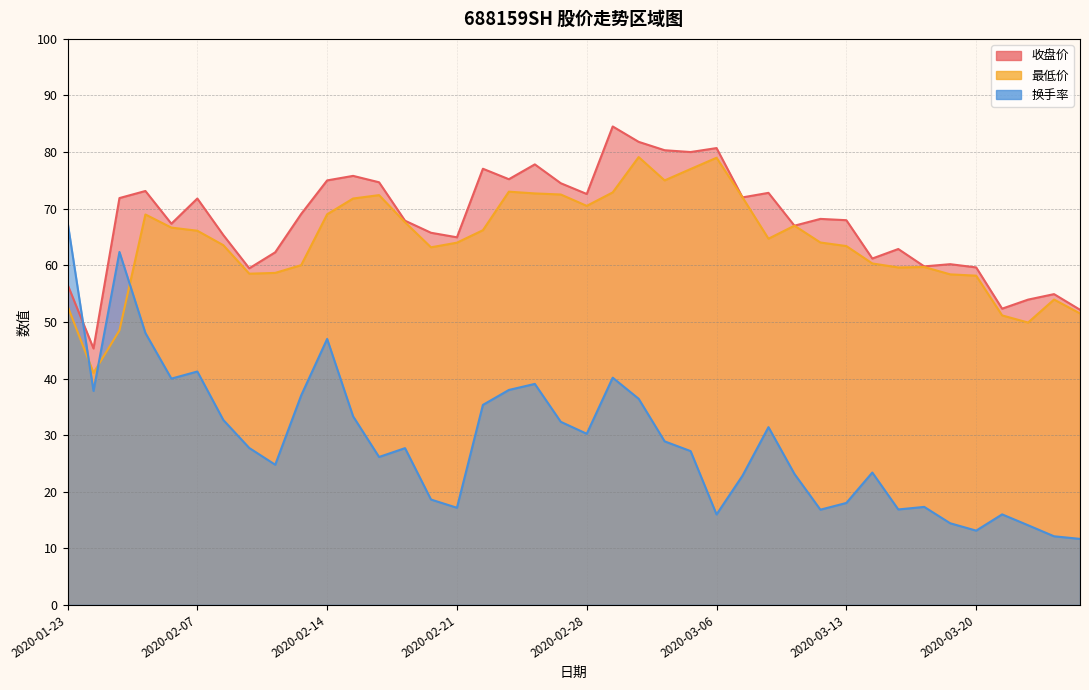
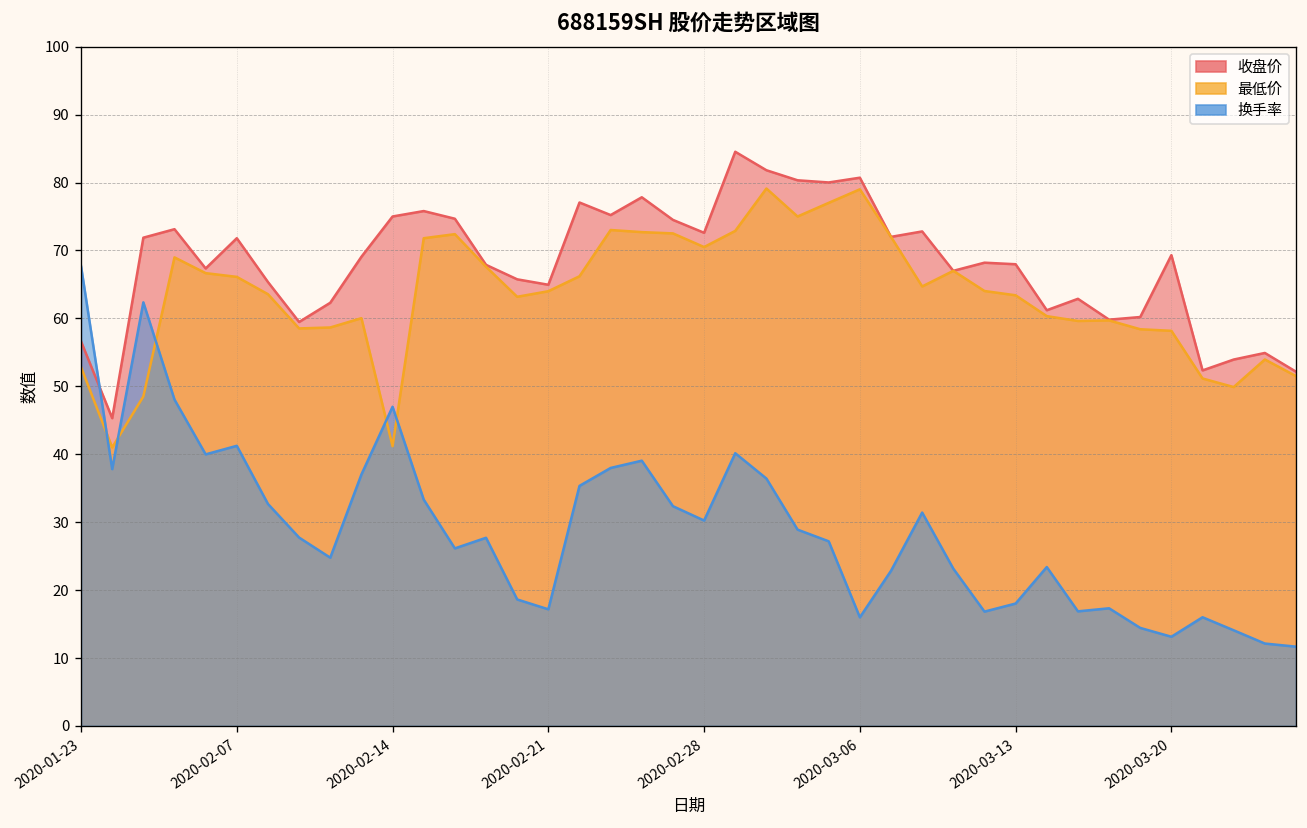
  {
    "收盘价": {
      "2020-01-23": 57,
      "2020-02-07": 72,
      "2020-02-14": 75,
      "2020-02-21": 65,
      "2020-02-28": 73,
      "2020-03-06": 81,
      "2020-03-13": 68,
-     "2020-03-20": 60
+     "2020-03-20": 69
    },
    "最低价": {
      "2020-01-23": 53,
      "2020-02-07": 66,
-     "2020-02-14": 69,
+     "2020-02-14": 41,
      "2020-02-21": 64,
      "2020-02-28": 71,
      "2020-03-06": 79,
      "2020-03-13": 63,
      "2020-03-20": 58
    },
    "换手率": {
      "2020-01-23": 68,
      "2020-02-07": 41,
      "2020-02-14": 47,
      "2020-02-21": 17,
      "2020-02-28": 30,
      "2020-03-06": 16,
      "2020-03-13": 18,
      "2020-03-20": 13
    }
  }
